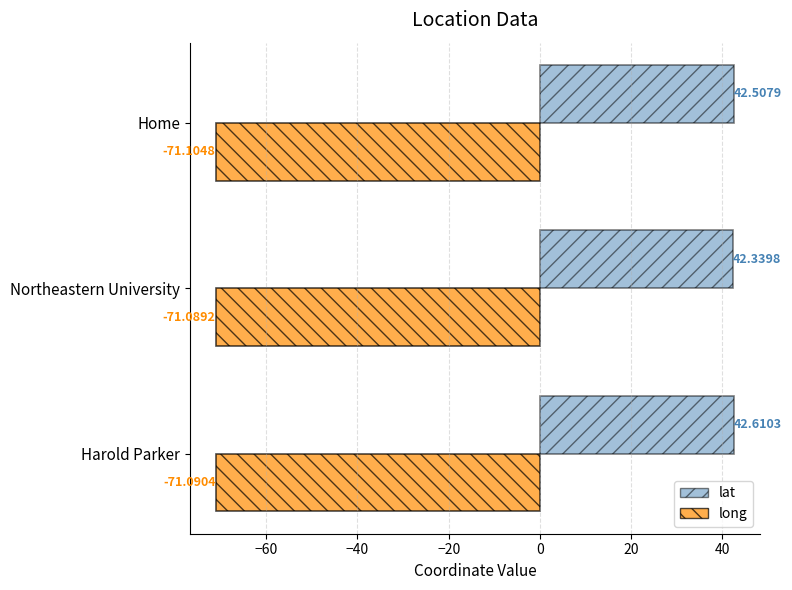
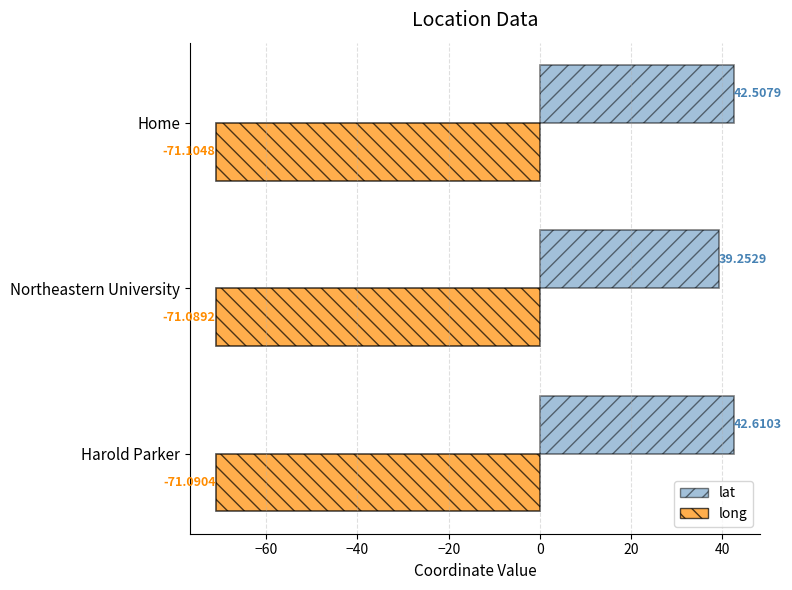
  {
    "lat": {
      "Home": 42.5079,
-     "Northeastern University": 42.3398,
+     "Northeastern University": 39.2529,
      "Harold Parker": 42.6103
    },
    "long": {
      "Home": -71.1048,
      "Northeastern University": -71.0892,
      "Harold Parker": -71.0904
    }
  }
